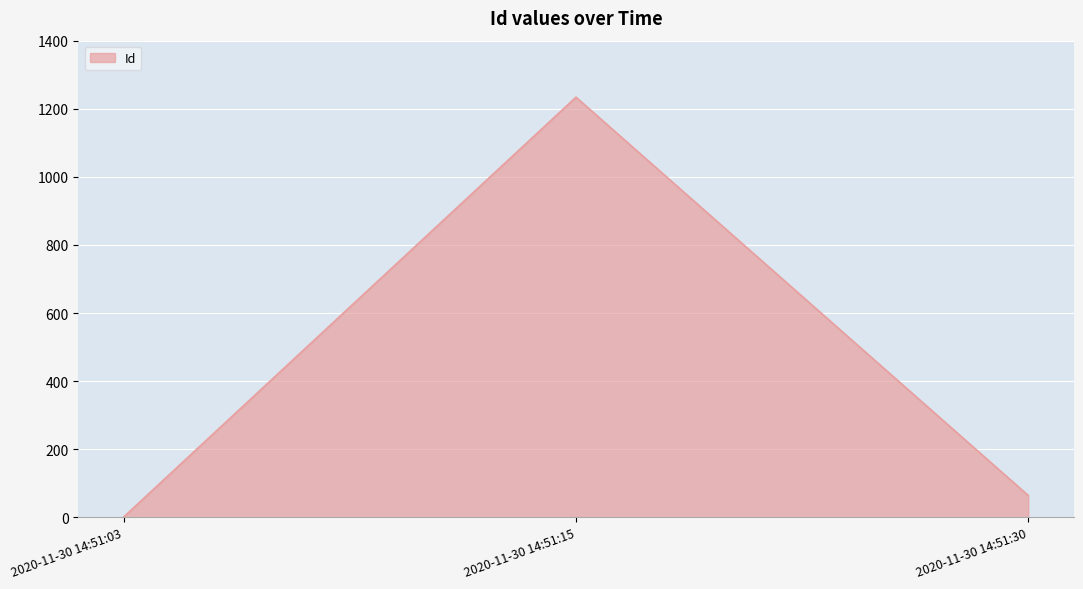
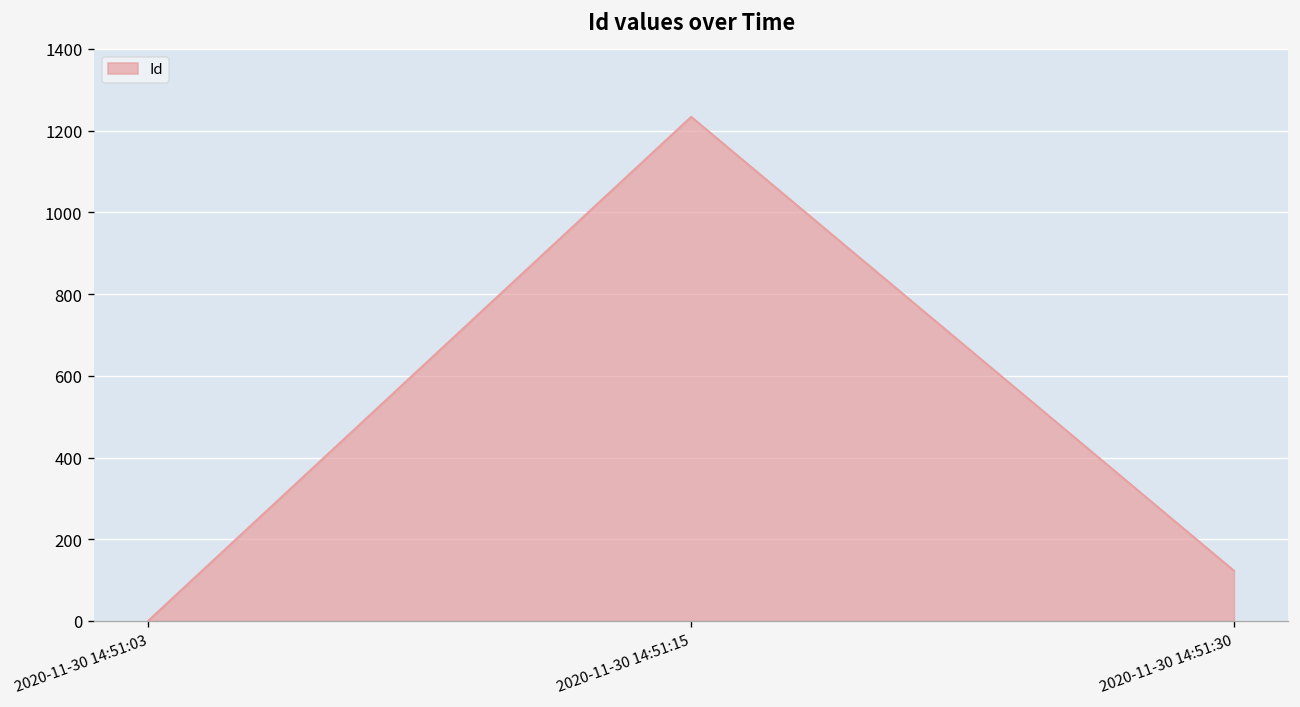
  {
    "2020-11-30 14:51:03": 0,
    "2020-11-30 14:51:15": 1230,
-   "2020-11-30 14:51:30": 60
+   "2020-11-30 14:51:30": 120
  }
